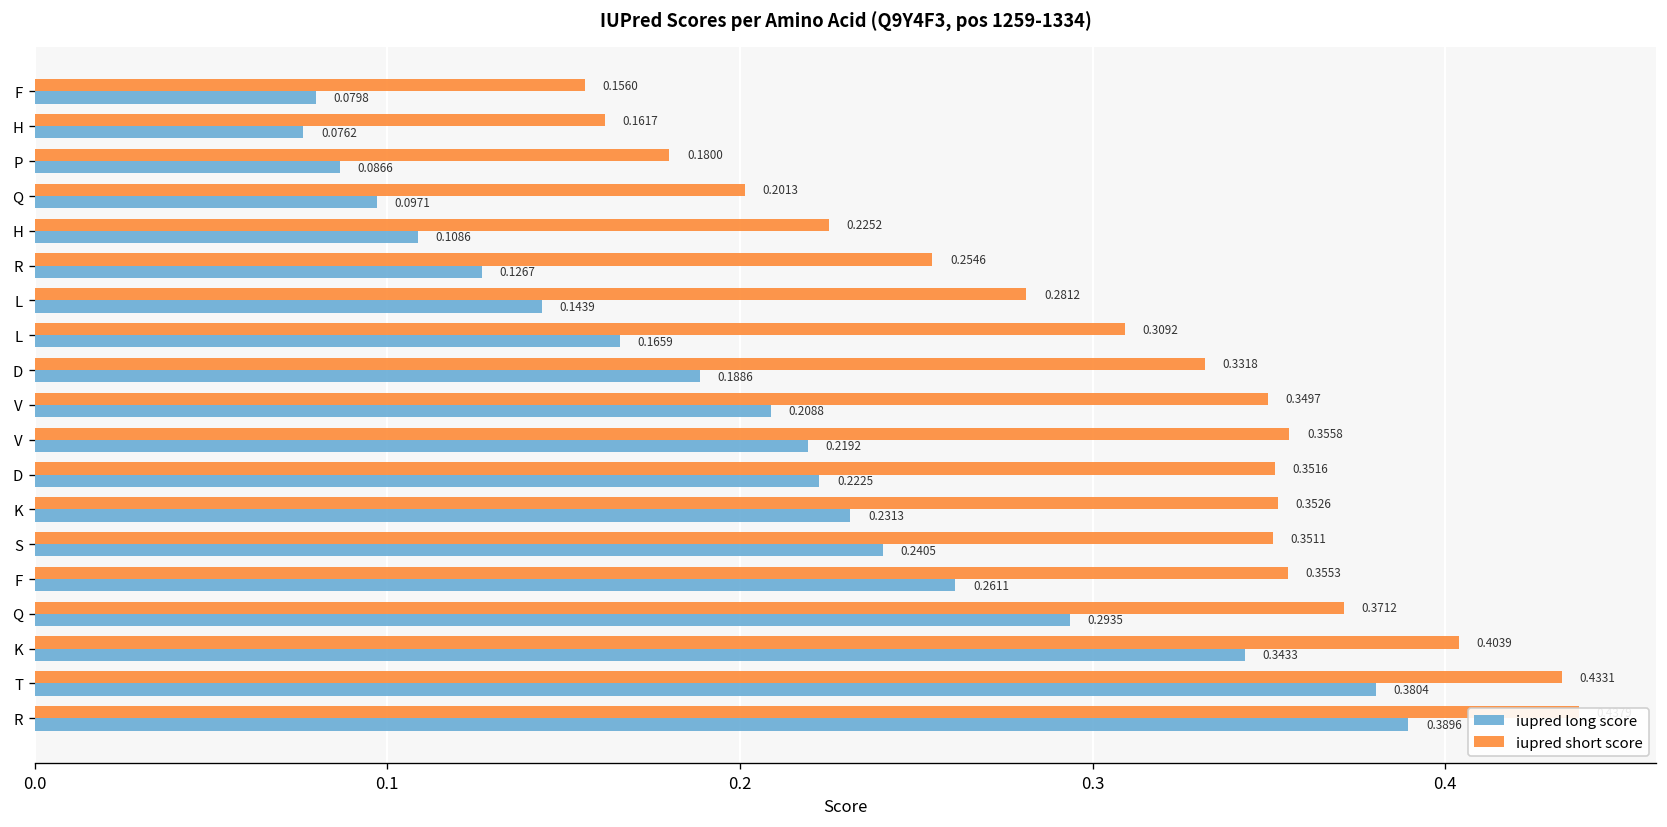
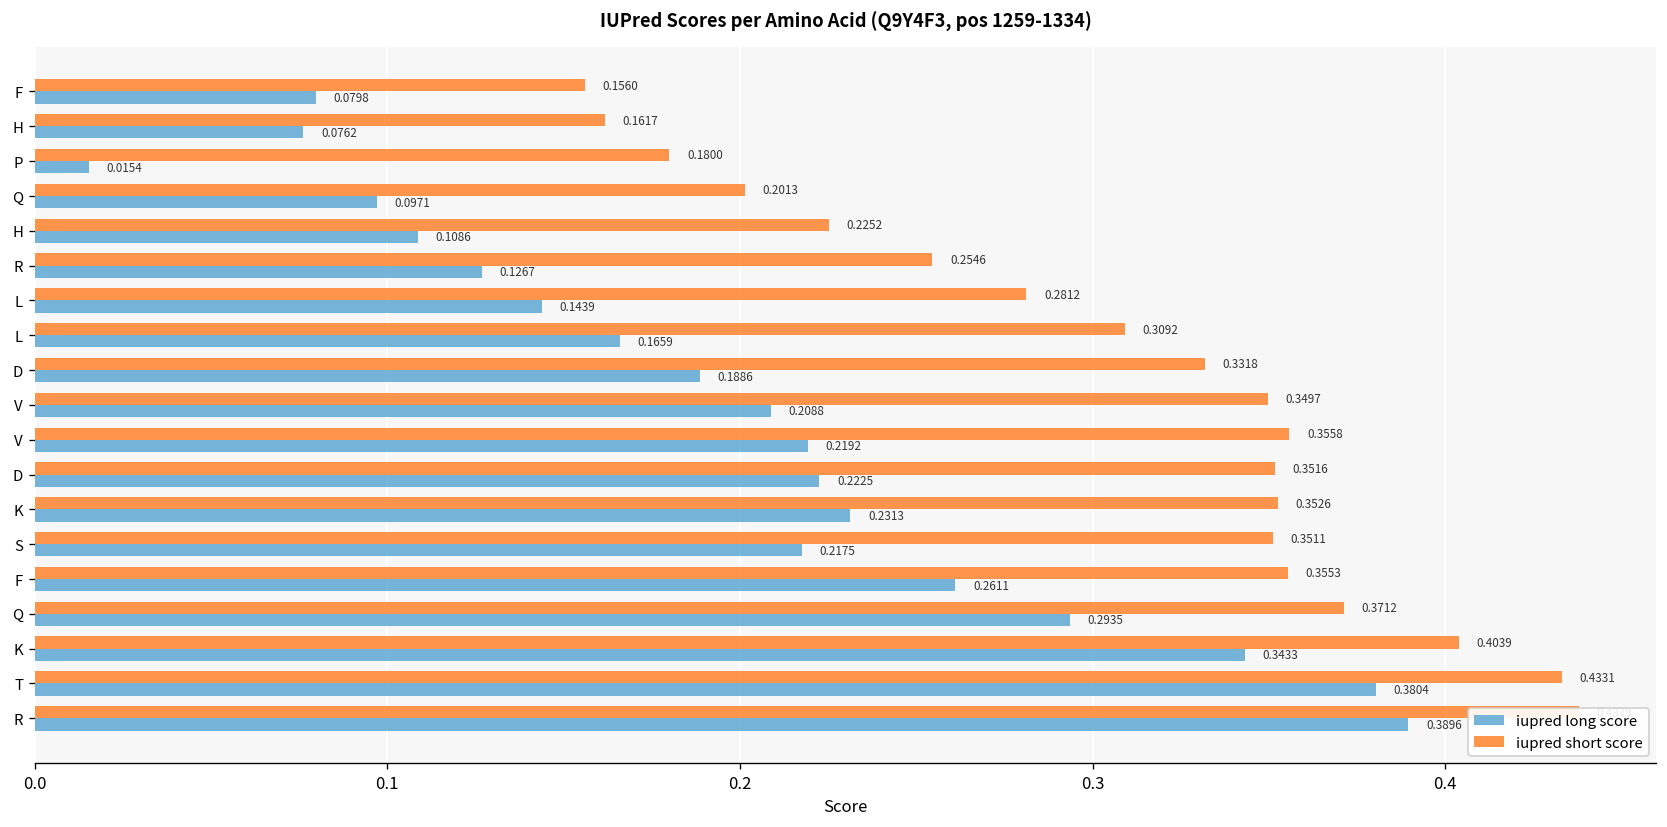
  {
    "iupred long score": {
-     "P": 0.0866,
-     "S": 0.2405,
+     "P": 0.0154,
+     "S": 0.2175,
      "T": 0.3804
    },
    "iupred short score": {
      "P": 0.1800,
      "S": 0.3511,
      "T": 0.4331
    }
  }
